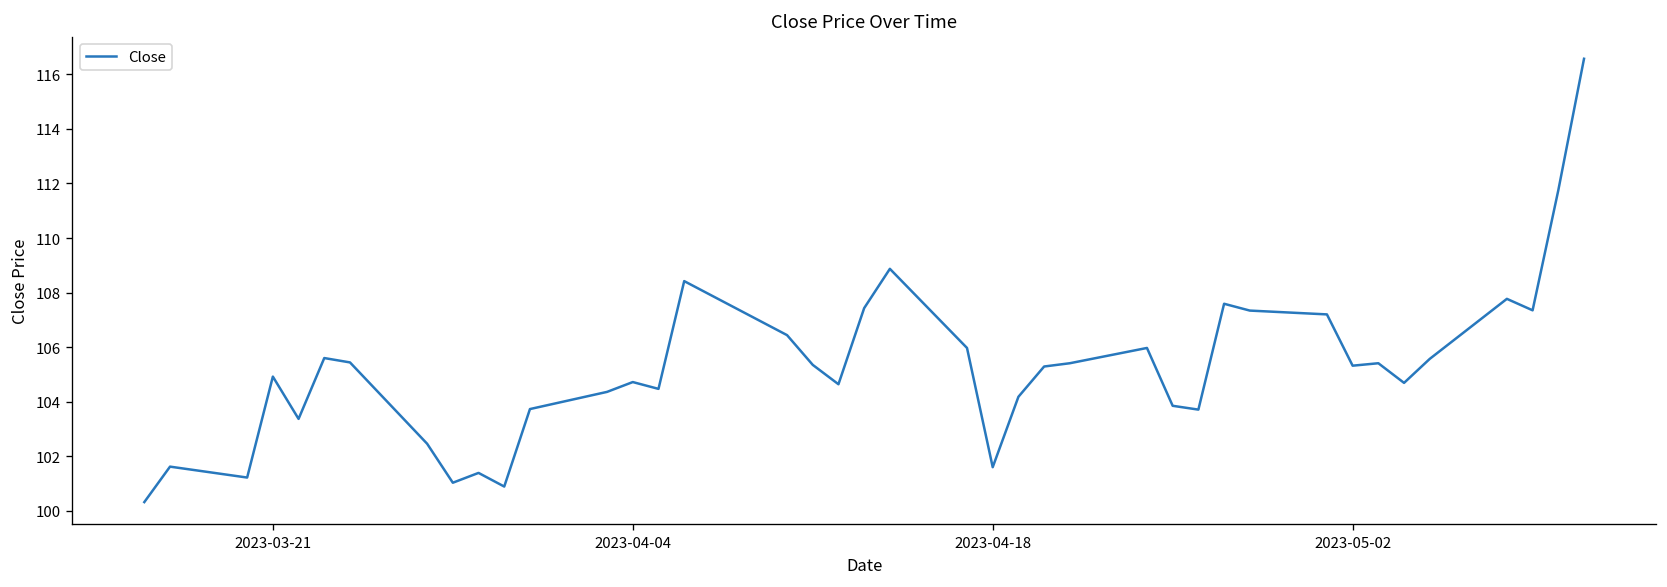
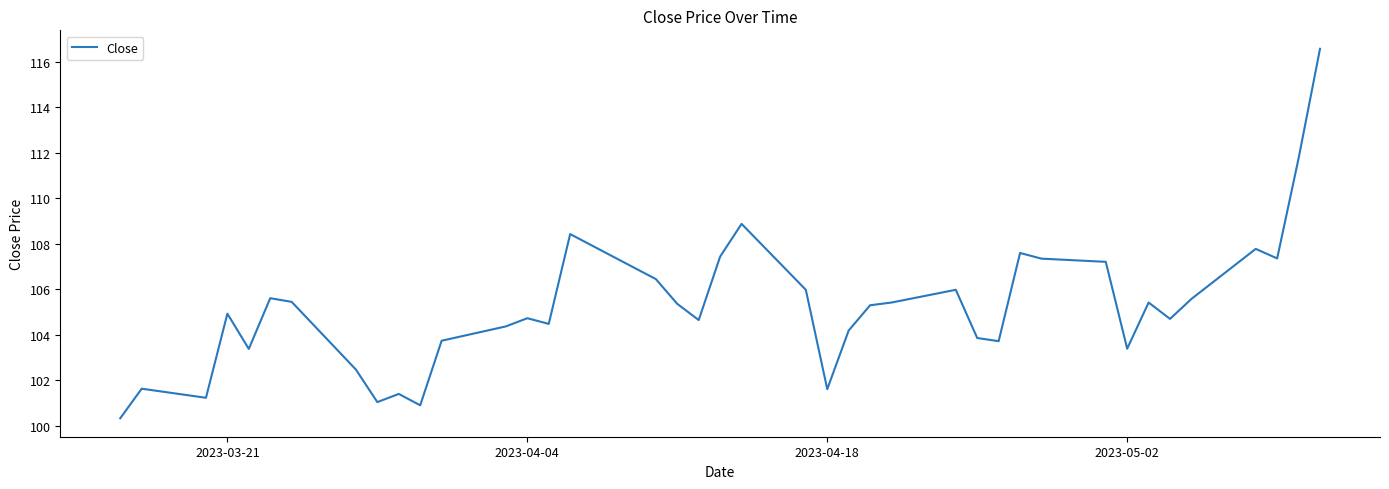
  {
    "2023-03-21": 104.9,
    "2023-04-04": 104.7,
    "2023-04-18": 101.6,
-   "2023-05-02": 105.3
+   "2023-05-02": 103.4
  }
